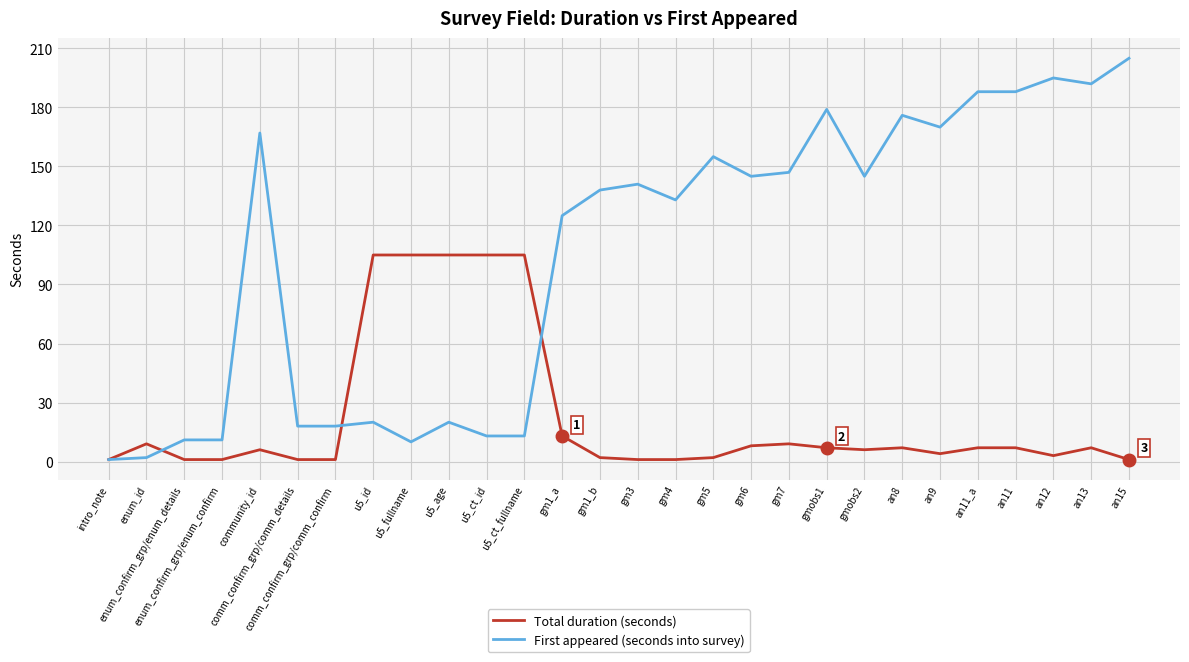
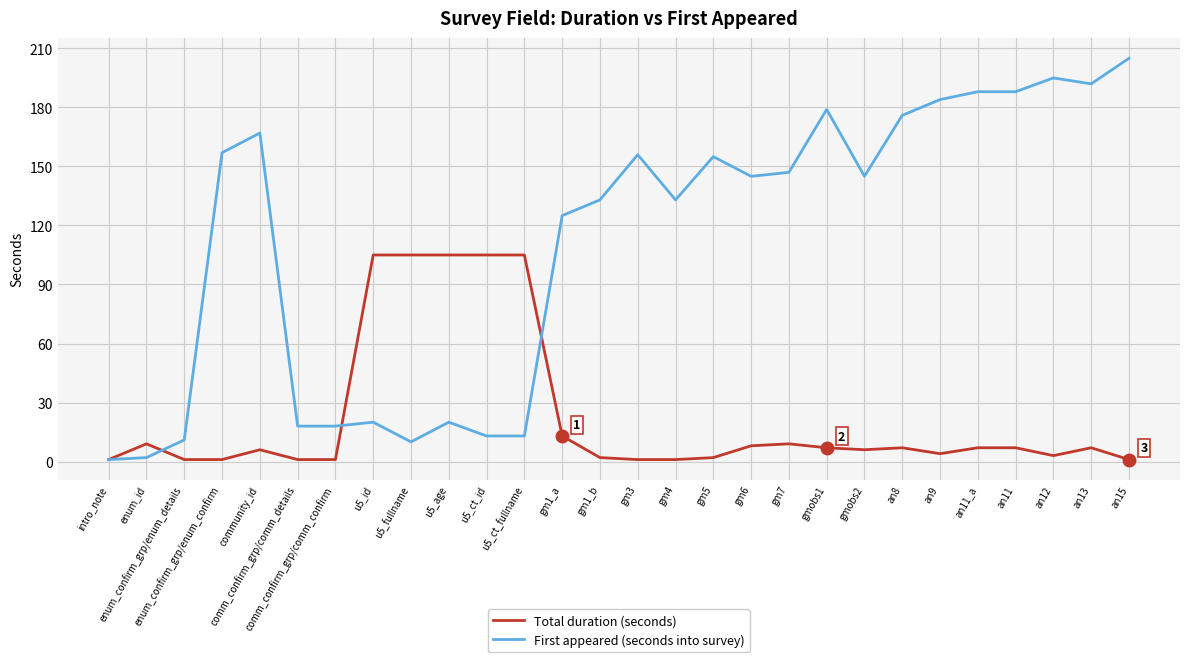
  {
    "First appeared (seconds into survey)": {
      "enum_id": 2,
      "enum_confirm_grp/enum_details": 11,
-     "enum_confirm_grp/enum_confirm": 11,
+     "enum_confirm_grp/enum_confirm": 157,
      "community_id": 167,
      "comm_confirm_grp/comm_details": 18,
      "comm_confirm_grp/comm_confirm": 18,
      "u5_id": 20,
      "u5_fullname": 10,
      "u5_age": 20,
      "u5_ct_id": 13,
      "u5_ct_fullname": 13,
      "gm1_a": 125,
-     "gm1_b": 138,
-     "gm3": 141,
+     "gm1_b": 133,
+     "gm3": 156,
      "gm4": 133,
      "gm5": 155,
      "gm6": 145,
      "gm7": 147,
      "gmobs1": 179,
      "gmobs2": 145,
      "an8": 176,
-     "an9": 170,
+     "an9": 184,
      "an11_a": 188,
      "an11": 188,
      "an12": 195,
      "an13": 192,
      "an15": 205
    }
  }
